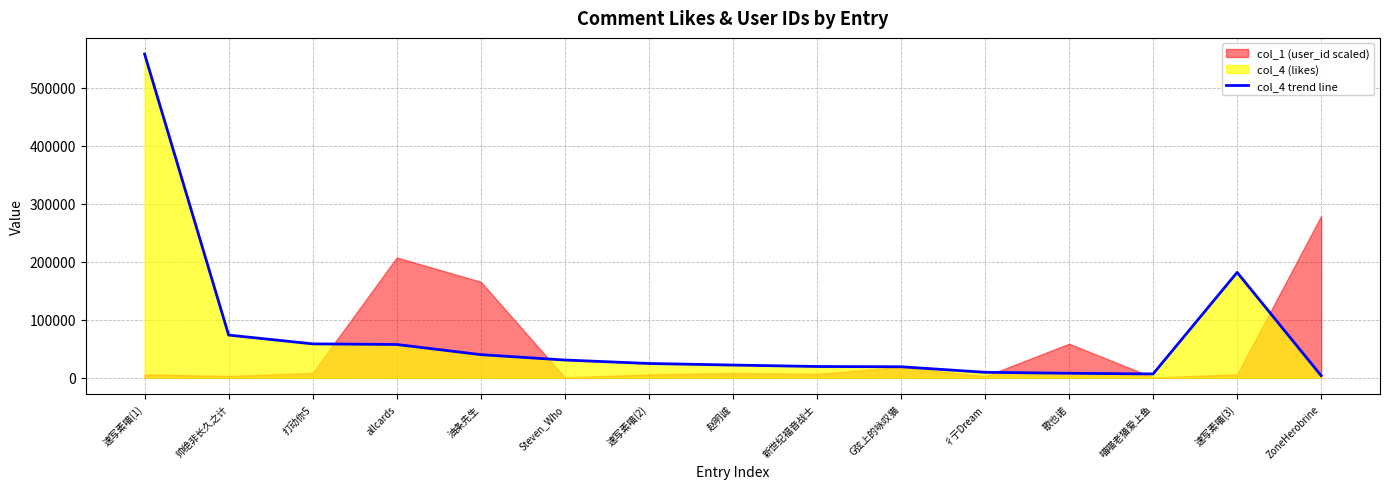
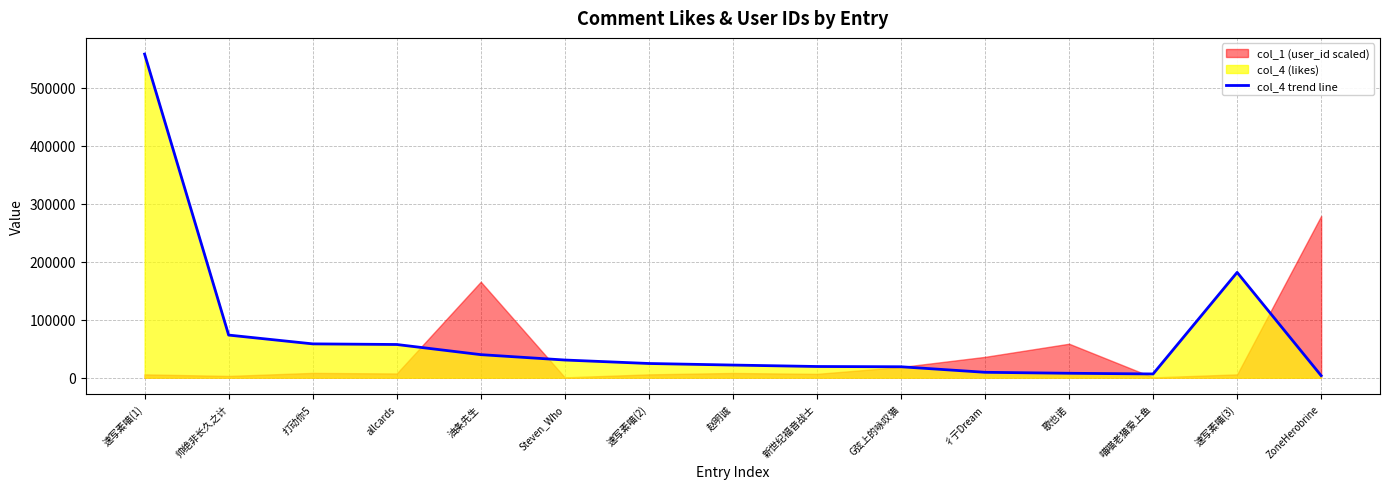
  {
    "col_4 (likes)": {
      "速写素喵(1)": 560000,
      "帅绝非长久之计": 70000,
      "打动你5": 60000,
      "allcards": 60000,
      "油条先生": 40000,
      "Steven_Who": 30000,
      "速写素喵(2)": 20000,
      "赵明诚": 20000,
      "新世纪福音战士": 20000,
      "彳亍Dream": 10000,
      "歌也诺": 10000,
      "喵喵老猫爱上鱼": 10000,
      "速写素喵(3)": 180000,
      "ZoneHerobrine": 0
    },
    "col_1 (user_id scaled)": {
      "速写素喵(1)": 10000,
      "打动你5": 10000,
-     "allcards": 210000,
+     "allcards": 10000,
      "油条先生": 170000,
      "速写素喵(2)": 10000,
      "赵明诚": 10000,
      "新世纪福音战士": 10000,
-     "彳亍Dream": 0,
+     "彳亍Dream": 40000,
      "歌也诺": 60000,
      "速写素喵(3)": 10000,
      "ZoneHerobrine": 280000
    }
  }
